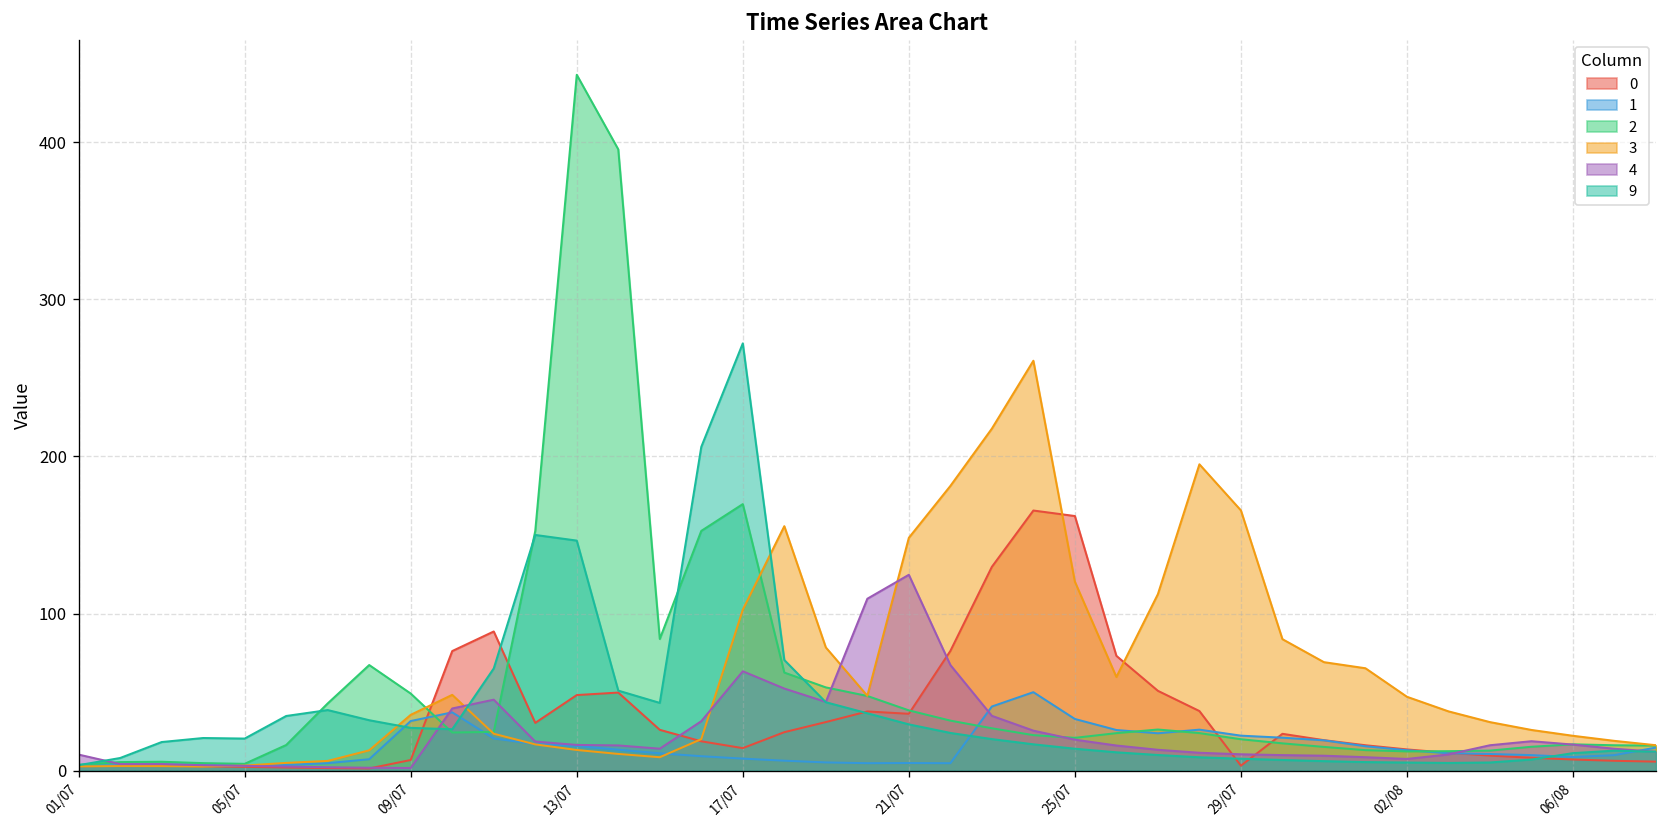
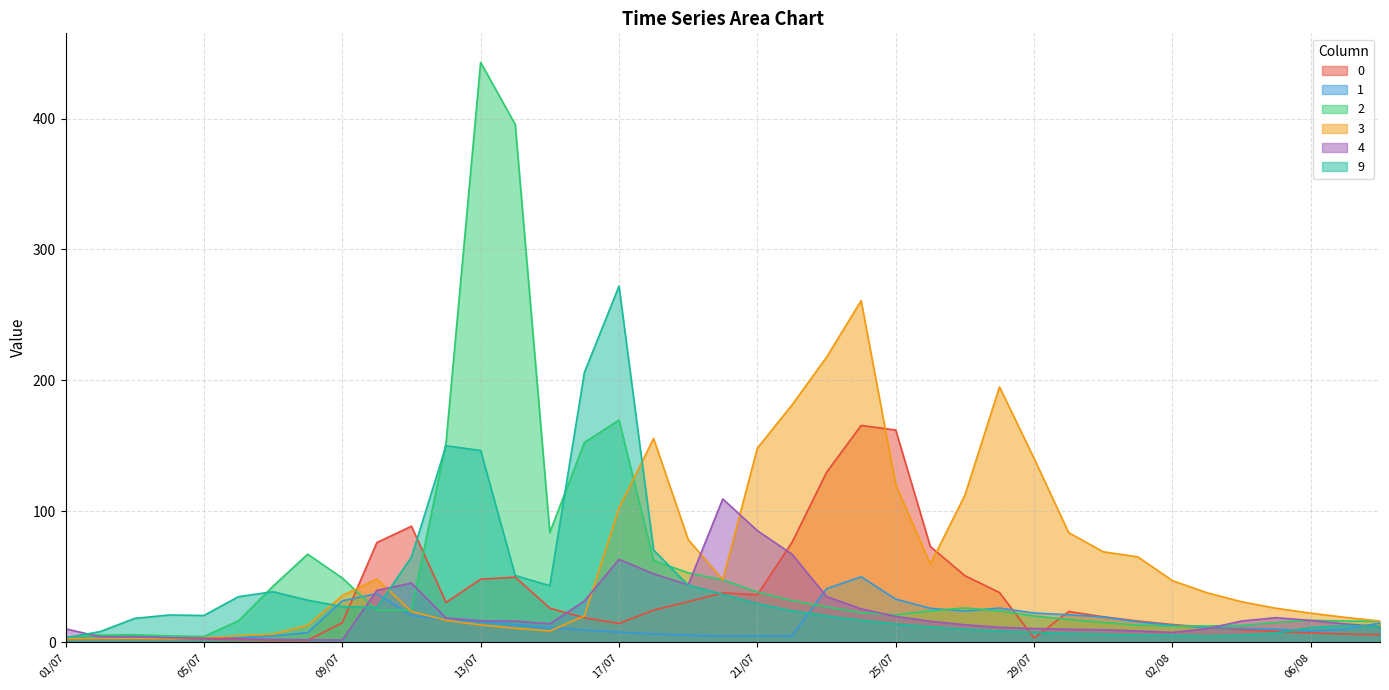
  {
    "0": {
-     "09/07": 7,
+     "09/07": 15,
      "13/07": 48,
      "17/07": 14,
      "21/07": 36,
      "25/07": 162,
      "29/07": 3
    },
    "3": {
      "09/07": 36,
      "13/07": 13,
      "17/07": 102,
      "21/07": 148,
      "25/07": 120,
-     "29/07": 166,
+     "29/07": 140,
      "02/08": 47,
      "06/08": 22
    },
    "4": {
      "01/07": 10,
      "09/07": 2,
      "17/07": 63,
-     "21/07": 125,
+     "21/07": 85,
      "29/07": 10,
      "02/08": 7
    }
  }
